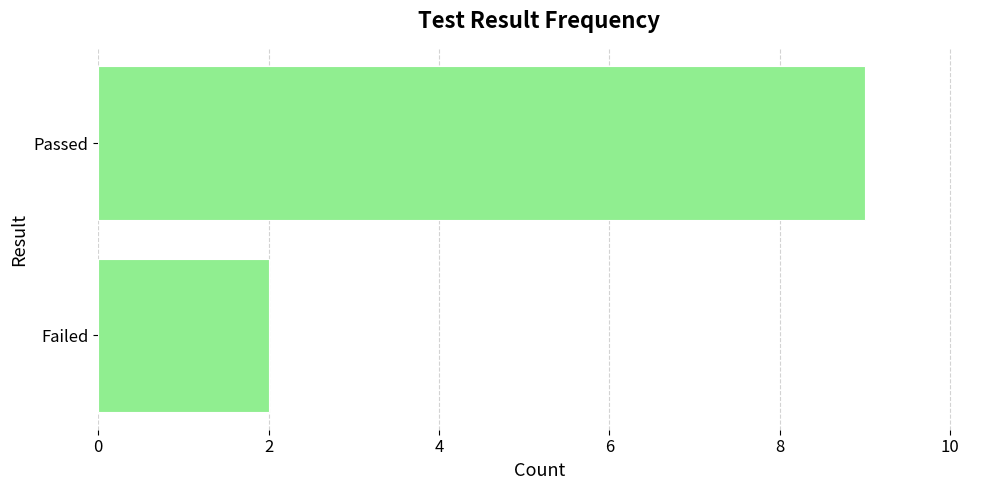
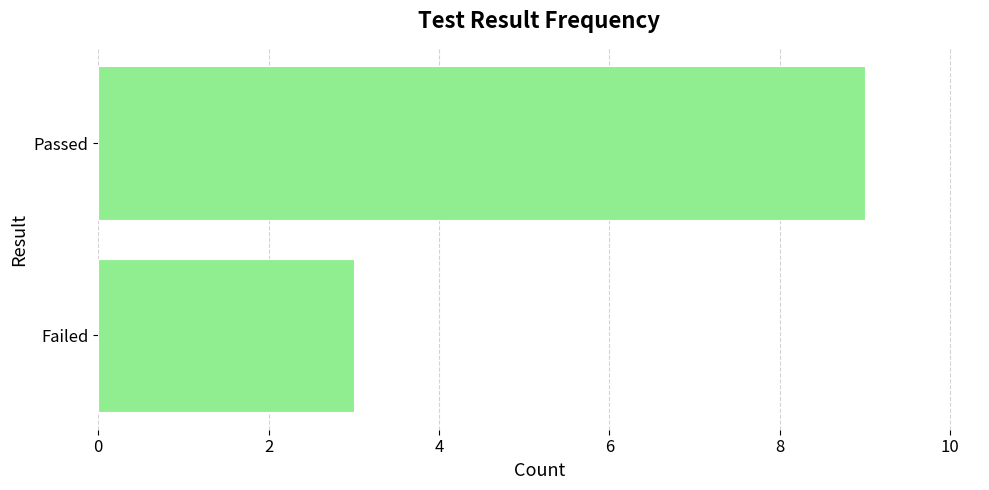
  {
    "Passed": 9,
-   "Failed": 2
+   "Failed": 3
  }
